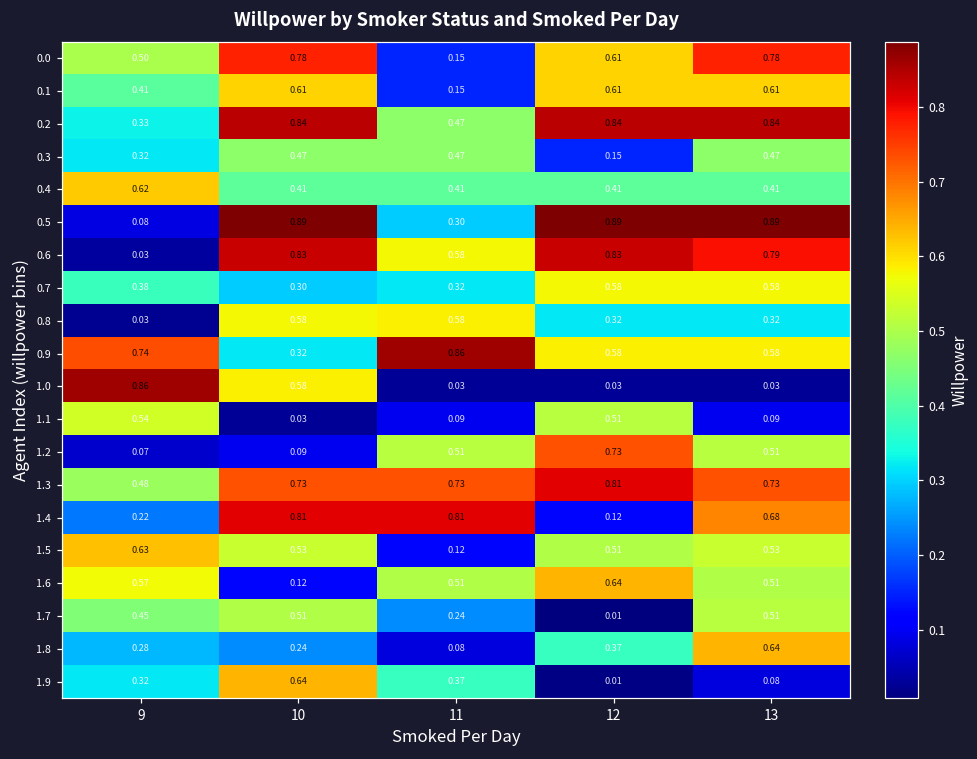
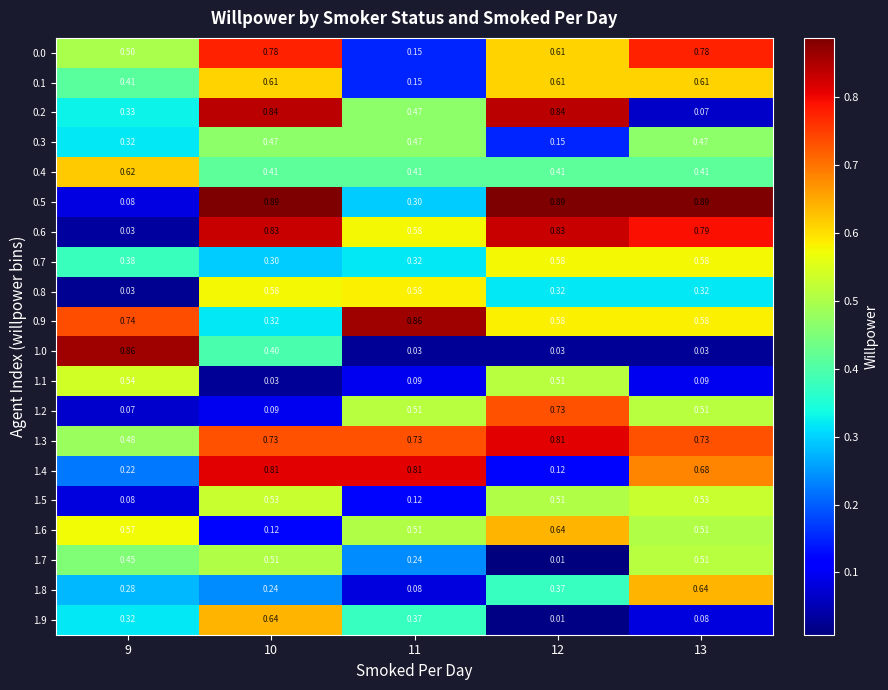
  {
    "0.0": {
      "9": 0.50,
      "10": 0.78,
      "11": 0.15,
      "12": 0.61,
      "13": 0.78
    },
    "0.1": {
      "9": 0.41,
      "10": 0.61,
      "11": 0.15,
      "12": 0.61,
      "13": 0.61
    },
    "0.2": {
      "9": 0.33,
      "10": 0.84,
      "11": 0.47,
      "12": 0.84,
-     "13": 0.84
+     "13": 0.07
    },
    "0.3": {
      "9": 0.32,
      "10": 0.47,
      "11": 0.47,
      "12": 0.15,
      "13": 0.47
    },
    "0.4": {
      "9": 0.62,
      "10": 0.41,
      "11": 0.41,
      "12": 0.41,
      "13": 0.41
    },
    "0.5": {
      "9": 0.08,
      "10": 0.89,
      "11": 0.30,
      "12": 0.89,
      "13": 0.89
    },
    "0.6": {
      "9": 0.03,
      "10": 0.83,
      "11": 0.58,
      "12": 0.83,
      "13": 0.79
    },
    "0.7": {
      "9": 0.38,
      "10": 0.30,
      "11": 0.32,
      "12": 0.58,
      "13": 0.58
    },
    "0.8": {
      "9": 0.03,
      "10": 0.58,
      "11": 0.58,
      "12": 0.32,
      "13": 0.32
    },
    "0.9": {
      "9": 0.74,
      "10": 0.32,
      "11": 0.86,
      "12": 0.58,
      "13": 0.58
    },
    "1.0": {
      "9": 0.86,
-     "10": 0.58,
+     "10": 0.40,
      "11": 0.03,
      "12": 0.03,
      "13": 0.03
    },
    "1.1": {
      "9": 0.54,
      "10": 0.03,
      "11": 0.09,
      "12": 0.51,
      "13": 0.09
    },
    "1.2": {
      "9": 0.07,
      "10": 0.09,
      "11": 0.51,
      "12": 0.73,
      "13": 0.51
    },
    "1.3": {
      "9": 0.48,
      "10": 0.73,
      "11": 0.73,
      "12": 0.81,
      "13": 0.73
    },
    "1.4": {
      "9": 0.22,
      "10": 0.81,
      "11": 0.81,
      "12": 0.12,
      "13": 0.68
    },
    "1.5": {
-     "9": 0.63,
+     "9": 0.08,
      "10": 0.53,
      "11": 0.12,
      "12": 0.51,
      "13": 0.53
    },
    "1.6": {
      "9": 0.57,
      "10": 0.12,
      "11": 0.51,
      "12": 0.64,
      "13": 0.51
    },
    "1.7": {
      "9": 0.45,
      "10": 0.51,
      "11": 0.24,
      "12": 0.01,
      "13": 0.51
    },
    "1.8": {
      "9": 0.28,
      "10": 0.24,
      "11": 0.08,
      "12": 0.37,
      "13": 0.64
    },
    "1.9": {
      "9": 0.32,
      "10": 0.64,
      "11": 0.37,
      "12": 0.01,
      "13": 0.08
    }
  }
